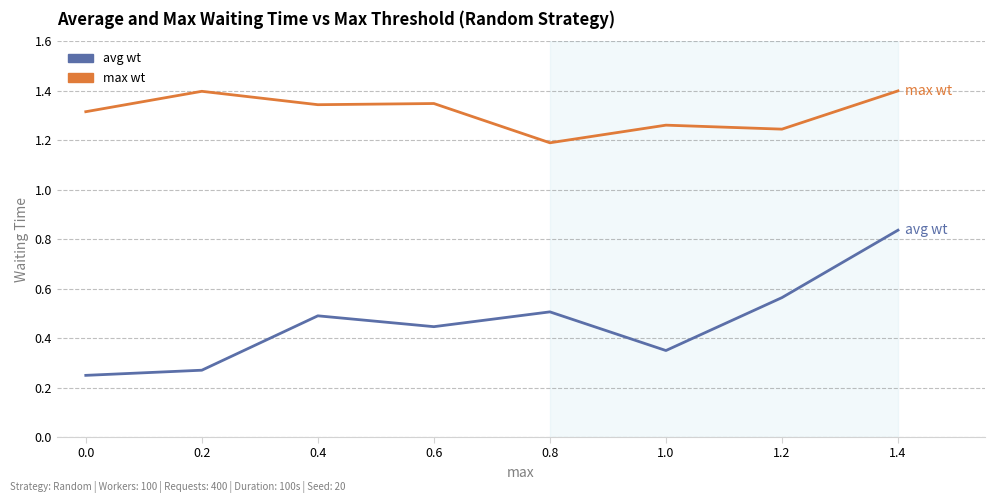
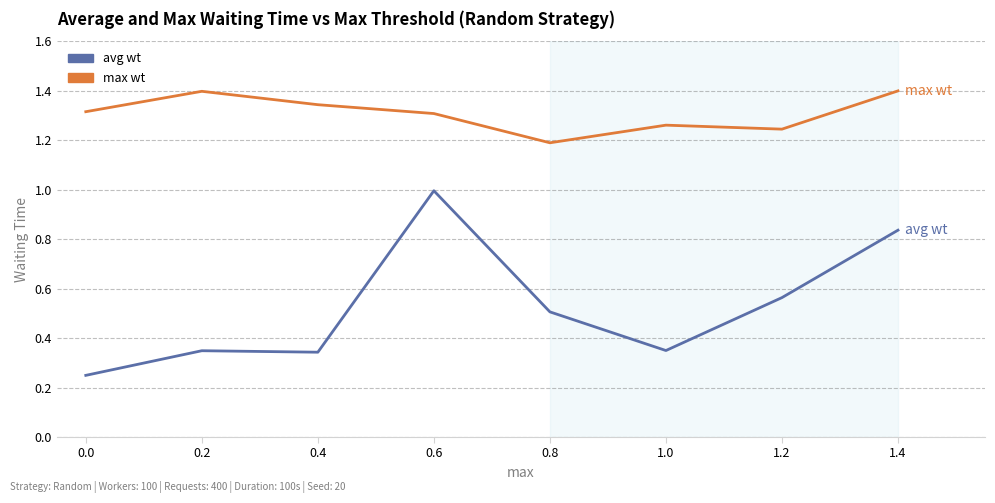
  {
    "avg wt": {
      "0.0": 0.25,
-     "0.2": 0.27,
-     "0.4": 0.49,
-     "0.6": 0.45,
+     "0.2": 0.35,
+     "0.4": 0.34,
+     "0.6": 1.00,
      "0.8": 0.51,
      "1.0": 0.35,
      "1.2": 0.56,
      "1.4": 0.84
    },
    "max wt": {
      "0.0": 1.31,
      "0.2": 1.40,
      "0.4": 1.34,
-     "0.6": 1.35,
+     "0.6": 1.31,
      "0.8": 1.19,
      "1.0": 1.26,
      "1.2": 1.24,
      "1.4": 1.40
    }
  }
